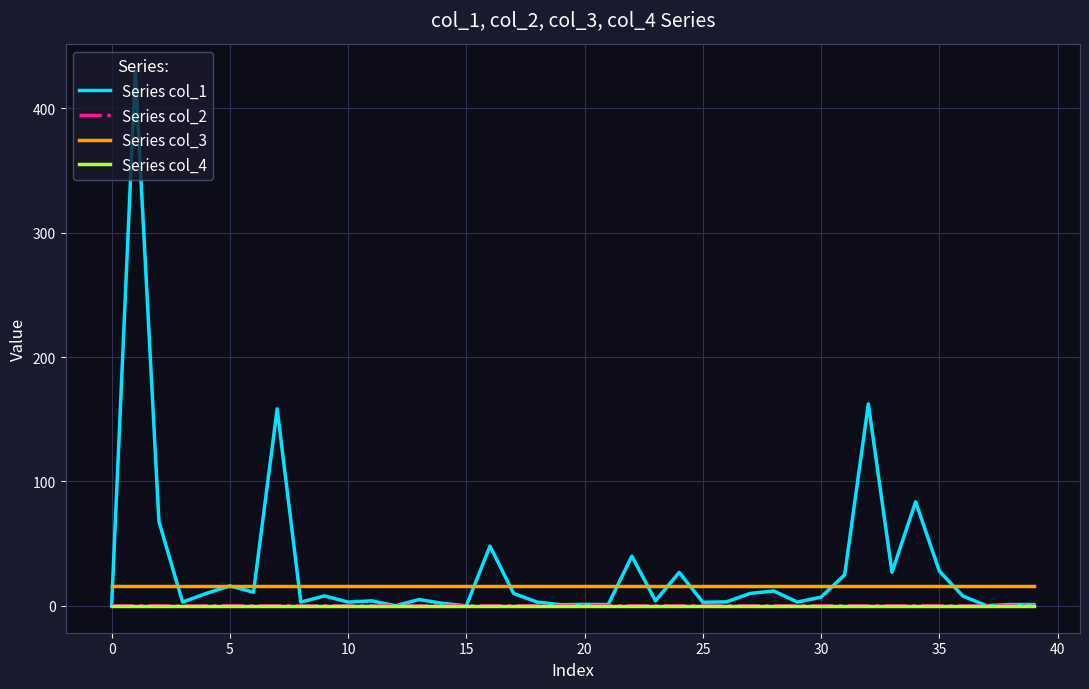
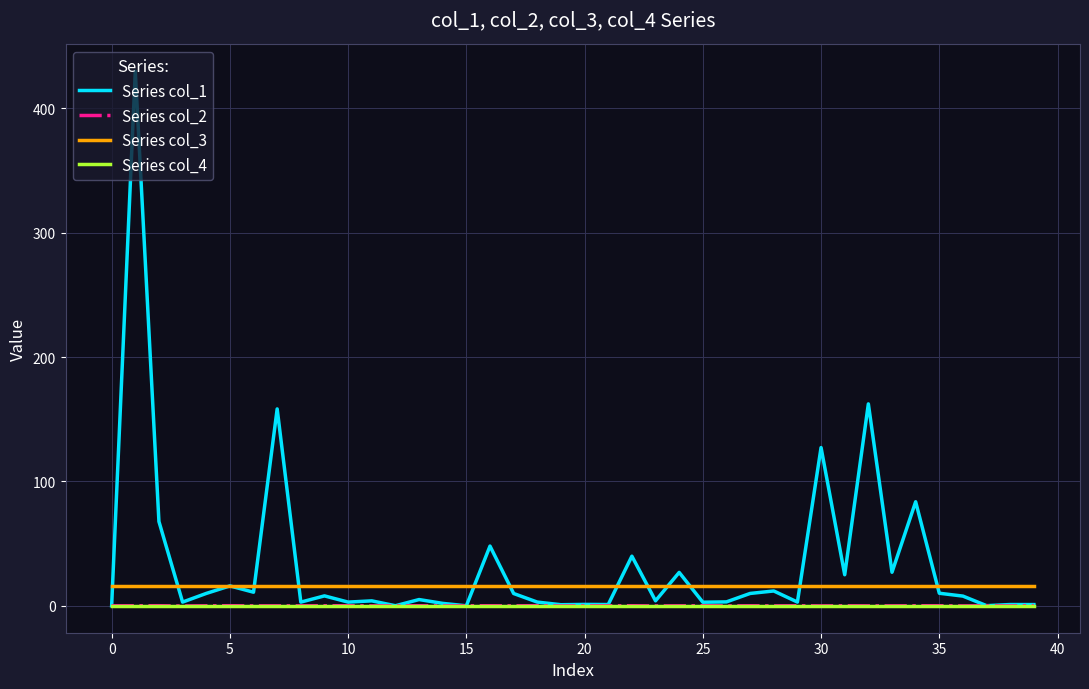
  {
    "Series col_1": {
      "10": 3,
      "25": 3,
-     "30": 7,
-     "35": 28
+     "30": 127,
+     "35": 10
    },
    "Series col_4": {
      "5": 0,
      "10": 0,
      "25": 0,
      "30": 0,
      "35": 0
    },
    "Series col_3": {
      "0": 16,
      "10": 16,
      "15": 16,
      "20": 16,
      "25": 16,
      "30": 16,
      "35": 16
    }
  }
